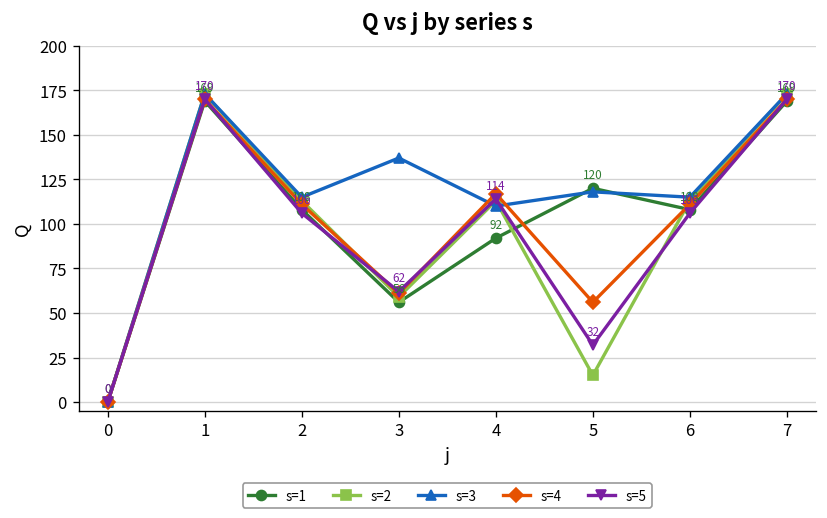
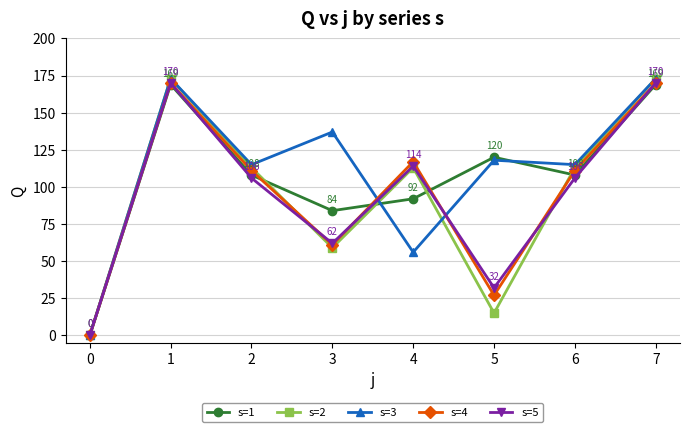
  {
    "s=1": {
-     "3": 56,
+     "3": 84,
      "4": 92,
      "5": 120
    },
    "s=2": {
      "3": 59,
      "5": 15
    },
    "s=3": {
      "3": 137,
-     "4": 110,
+     "4": 56,
      "5": 118
    },
    "s=4": {
-     "5": 56
+     "5": 27
    },
    "s=5": {
      "5": 32
    }
  }
